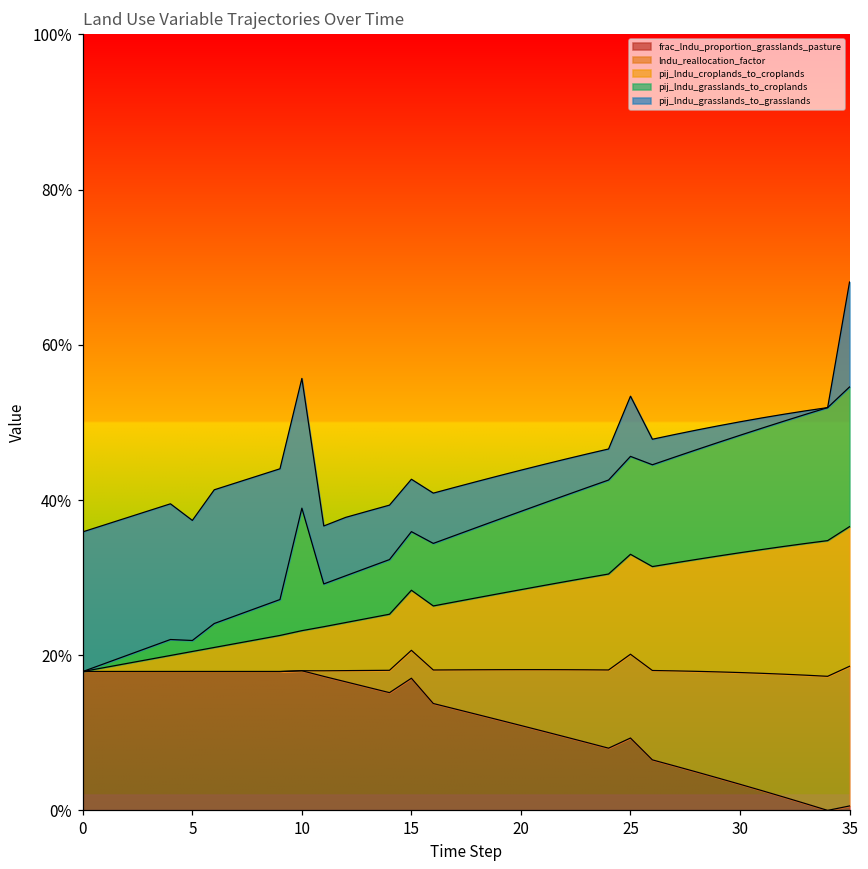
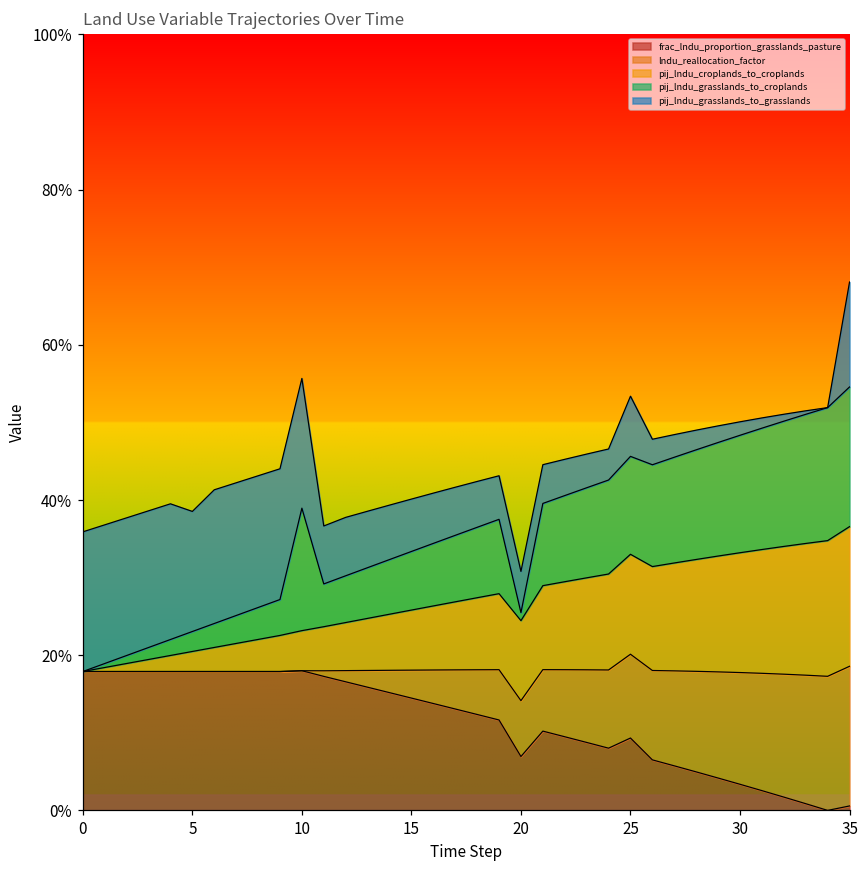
  {
    "frac_lndu_proportion_grasslands_pasture": {
-     "15": "17%",
-     "20": "11%",
+     "15": "14%",
+     "20": "7%",
      "25": "9%",
      "30": "3%"
    },
    "pij_lndu_grasslands_to_croplands": {
-     "5": "1%",
+     "5": "3%",
      "10": "16%",
      "15": "8%",
-     "20": "10%",
+     "20": "1%",
      "25": "13%",
      "30": "15%",
      "35": "18%"
    },
    "pij_lndu_grasslands_to_grasslands": {
      "0": "18%",
      "5": "15%",
      "10": "17%",
      "15": "7%",
      "20": "5%",
      "25": "8%",
      "30": "2%",
      "35": "14%"
    }
  }
